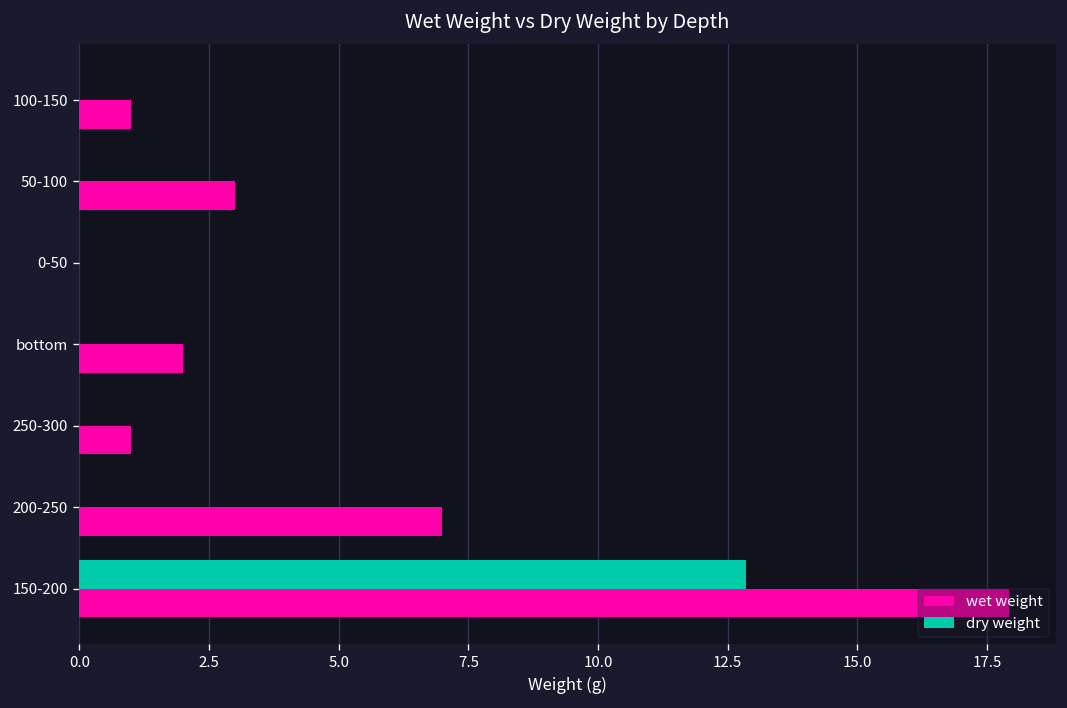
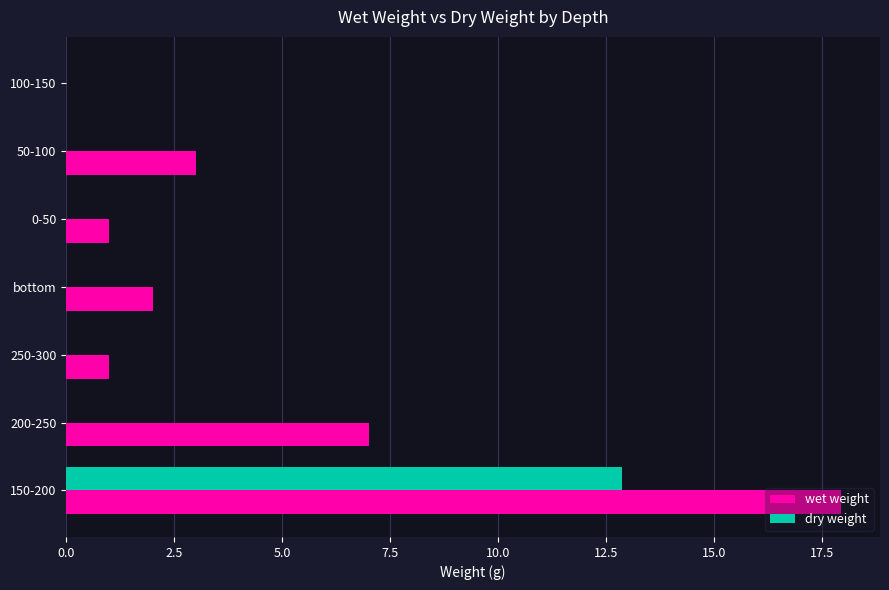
  {
    "wet weight": {
-     "100-150": 1,
+     "100-150": 0,
      "50-100": 3,
-     "0-50": 0,
+     "0-50": 1,
      "bottom": 2,
      "250-300": 1,
      "200-250": 7
    },
    "dry weight": {
      "100-150": 0,
      "50-100": 0,
      "0-50": 0,
      "bottom": 0,
      "250-300": 0,
      "200-250": 0,
      "150-200": 12.9
    }
  }
